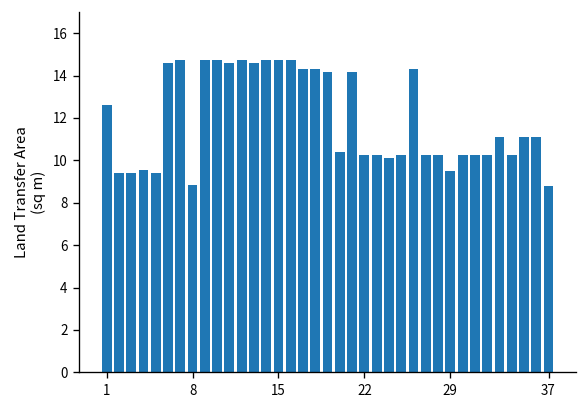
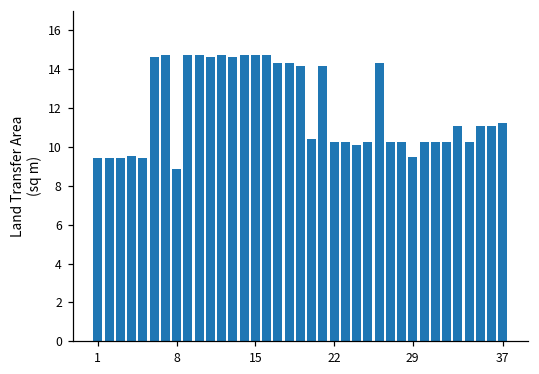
  {
-   "1": 12.6,
+   "1": 9.4,
    "8": 8.9,
    "15": 14.8,
    "22": 10.3,
    "29": 9.5,
-   "37": 8.8
+   "37": 11.2
  }
